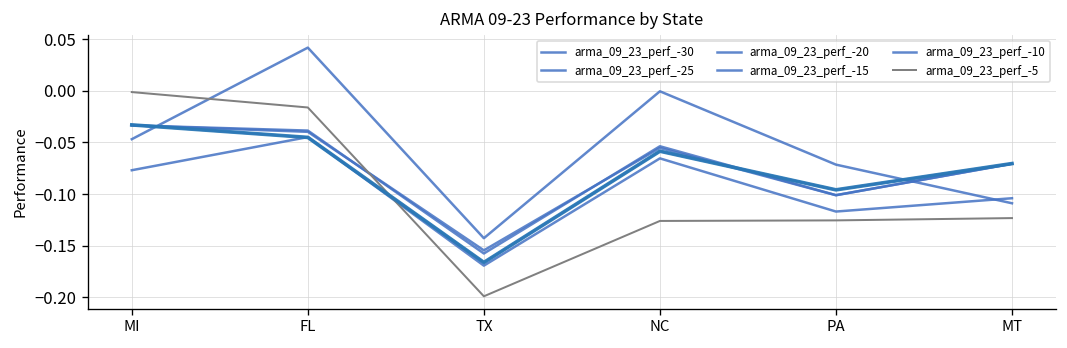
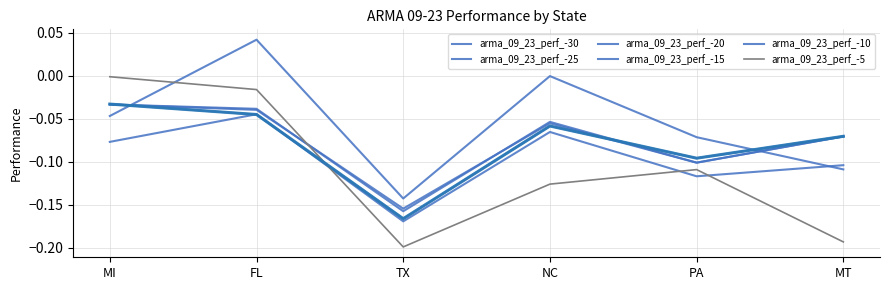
  {
    "arma_09_23_perf_-5": {
      "MI": 0.00,
      "FL": -0.02,
      "TX": -0.20,
      "NC": -0.13,
-     "PA": -0.13,
-     "MT": -0.12
+     "PA": -0.11,
+     "MT": -0.19
    }
  }
